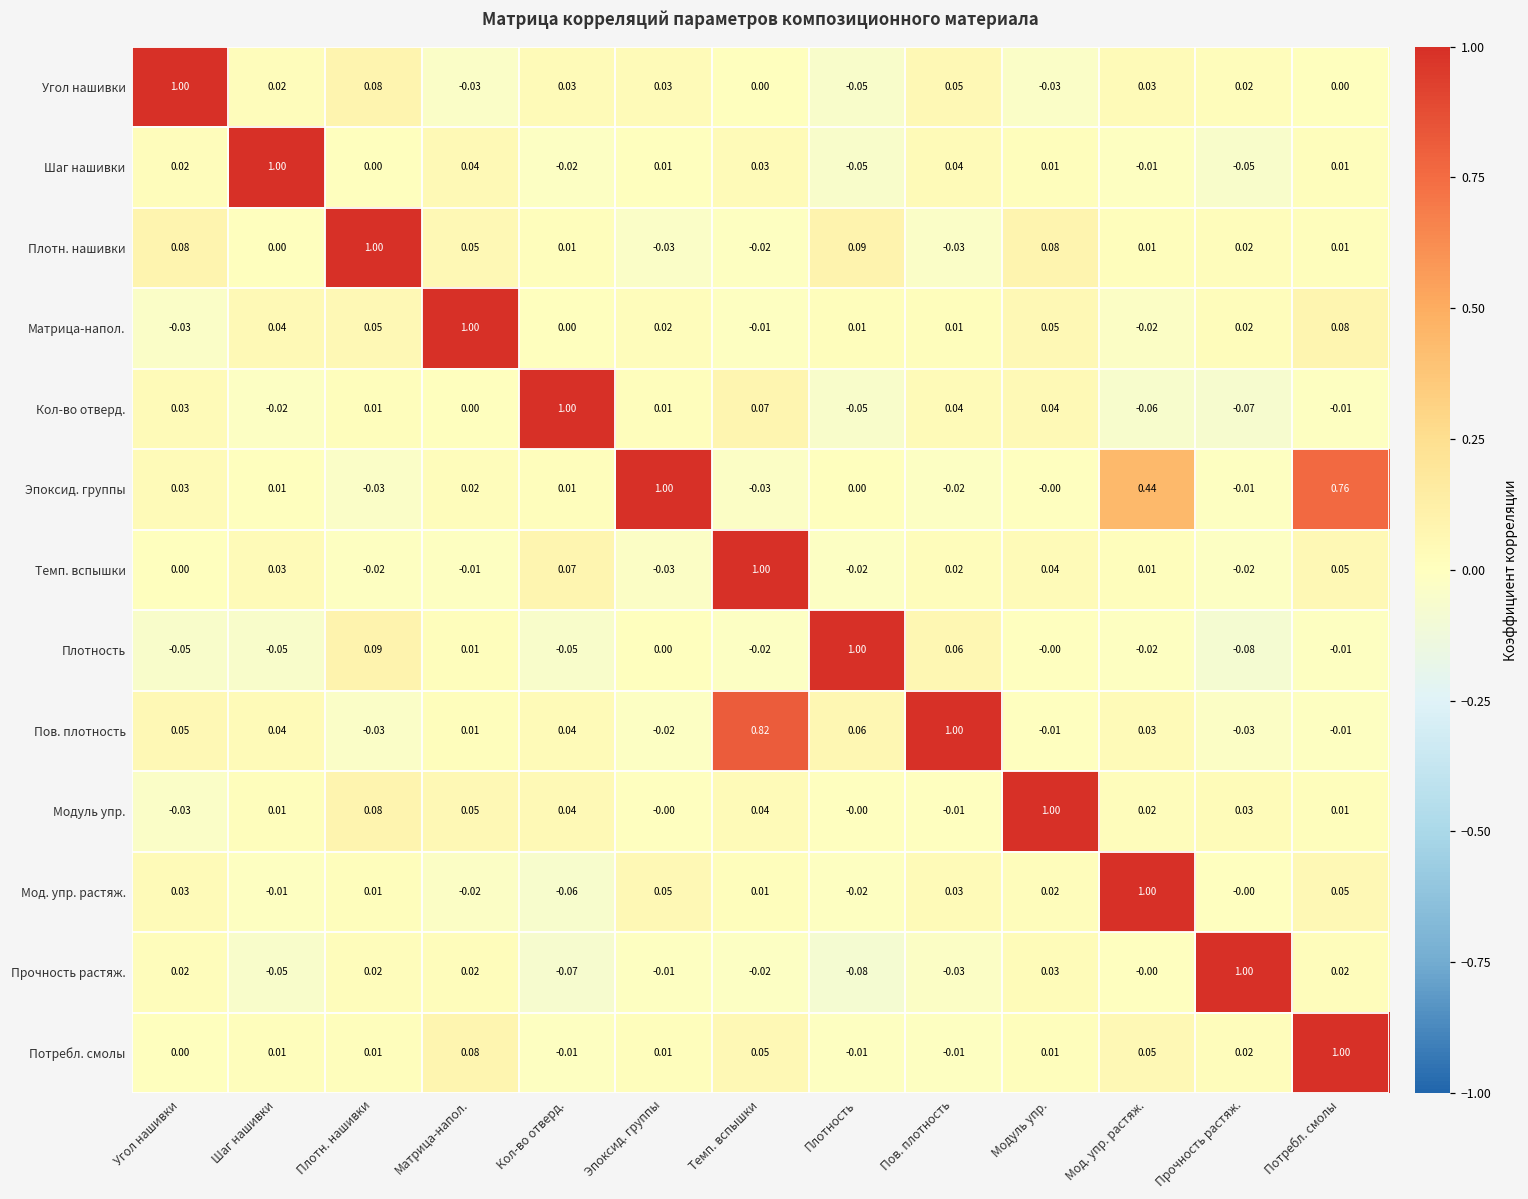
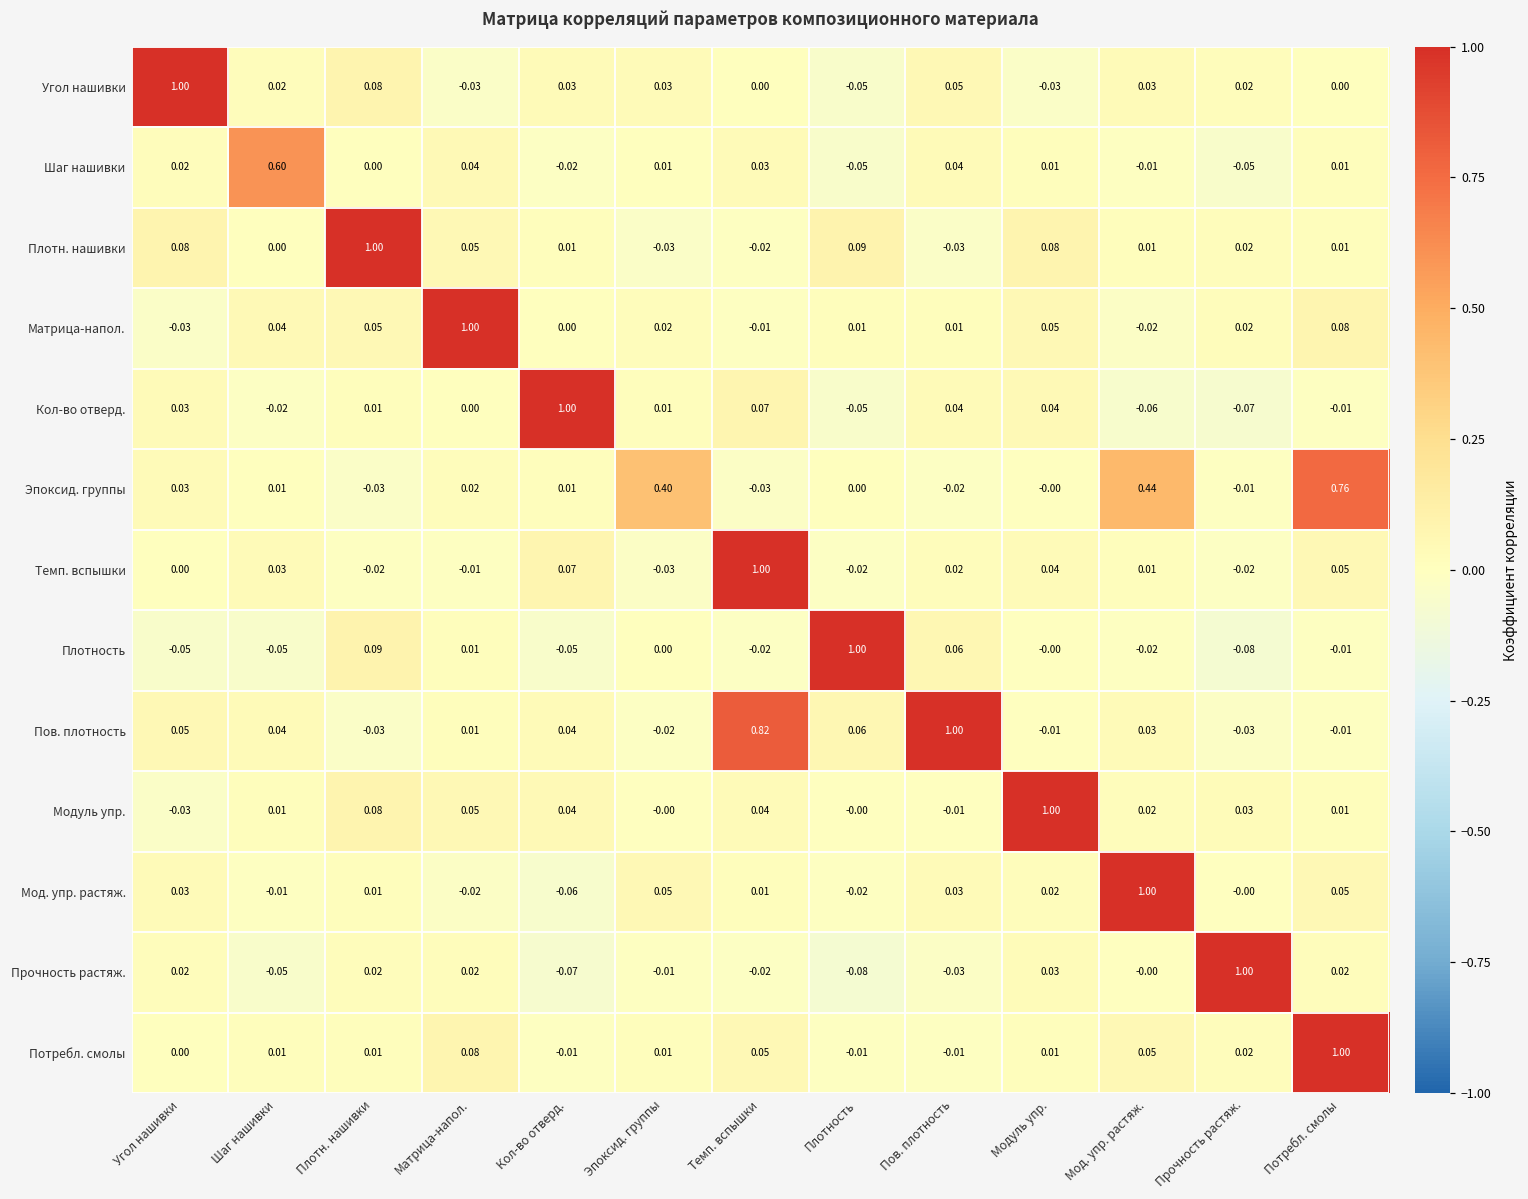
  {
    "Угол нашивки": {
      "Угол нашивки": 1.00,
      "Шаг нашивки": 0.02,
      "Плотн. нашивки": 0.08,
      "Матрица-напол.": -0.03,
      "Кол-во отверд.": 0.03,
      "Эпоксид. группы": 0.03,
      "Темп. вспышки": 0.00,
      "Плотность": -0.05,
      "Пов. плотность": 0.05,
      "Модуль упр.": -0.03,
      "Мод. упр. растяж.": 0.03,
      "Прочность растяж.": 0.02,
      "Потребл. смолы": 0.00
    },
    "Шаг нашивки": {
      "Угол нашивки": 0.02,
-     "Шаг нашивки": 1.00,
+     "Шаг нашивки": 0.60,
      "Плотн. нашивки": 0.00,
      "Матрица-напол.": 0.04,
      "Кол-во отверд.": -0.02,
      "Эпоксид. группы": 0.01,
      "Темп. вспышки": 0.03,
      "Плотность": -0.05,
      "Пов. плотность": 0.04,
      "Модуль упр.": 0.01,
      "Мод. упр. растяж.": -0.01,
      "Прочность растяж.": -0.05,
      "Потребл. смолы": 0.01
    },
    "Плотн. нашивки": {
      "Угол нашивки": 0.08,
      "Шаг нашивки": 0.00,
      "Плотн. нашивки": 1.00,
      "Матрица-напол.": 0.05,
      "Кол-во отверд.": 0.01,
      "Эпоксид. группы": -0.03,
      "Темп. вспышки": -0.02,
      "Плотность": 0.09,
      "Пов. плотность": -0.03,
      "Модуль упр.": 0.08,
      "Мод. упр. растяж.": 0.01,
      "Прочность растяж.": 0.02,
      "Потребл. смолы": 0.01
    },
    "Матрица-напол.": {
      "Угол нашивки": -0.03,
      "Шаг нашивки": 0.04,
      "Плотн. нашивки": 0.05,
      "Матрица-напол.": 1.00,
      "Кол-во отверд.": 0.00,
      "Эпоксид. группы": 0.02,
      "Темп. вспышки": -0.01,
      "Плотность": 0.01,
      "Пов. плотность": 0.01,
      "Модуль упр.": 0.05,
      "Мод. упр. растяж.": -0.02,
      "Прочность растяж.": 0.02,
      "Потребл. смолы": 0.08
    },
    "Кол-во отверд.": {
      "Угол нашивки": 0.03,
      "Шаг нашивки": -0.02,
      "Плотн. нашивки": 0.01,
      "Матрица-напол.": 0.00,
      "Кол-во отверд.": 1.00,
      "Эпоксид. группы": 0.01,
      "Темп. вспышки": 0.07,
      "Плотность": -0.05,
      "Пов. плотность": 0.04,
      "Модуль упр.": 0.04,
      "Мод. упр. растяж.": -0.06,
      "Прочность растяж.": -0.07,
      "Потребл. смолы": -0.01
    },
    "Эпоксид. группы": {
      "Угол нашивки": 0.03,
      "Шаг нашивки": 0.01,
      "Плотн. нашивки": -0.03,
      "Матрица-напол.": 0.02,
      "Кол-во отверд.": 0.01,
-     "Эпоксид. группы": 1.00,
+     "Эпоксид. группы": 0.40,
      "Темп. вспышки": -0.03,
      "Плотность": 0.00,
      "Пов. плотность": -0.02,
      "Модуль упр.": -0.00,
      "Мод. упр. растяж.": 0.44,
      "Прочность растяж.": -0.01,
      "Потребл. смолы": 0.76
    },
    "Темп. вспышки": {
      "Угол нашивки": 0.00,
      "Шаг нашивки": 0.03,
      "Плотн. нашивки": -0.02,
      "Матрица-напол.": -0.01,
      "Кол-во отверд.": 0.07,
      "Эпоксид. группы": -0.03,
      "Темп. вспышки": 1.00,
      "Плотность": -0.02,
      "Пов. плотность": 0.02,
      "Модуль упр.": 0.04,
      "Мод. упр. растяж.": 0.01,
      "Прочность растяж.": -0.02,
      "Потребл. смолы": 0.05
    },
    "Плотность": {
      "Угол нашивки": -0.05,
      "Шаг нашивки": -0.05,
      "Плотн. нашивки": 0.09,
      "Матрица-напол.": 0.01,
      "Кол-во отверд.": -0.05,
      "Эпоксид. группы": 0.00,
      "Темп. вспышки": -0.02,
      "Плотность": 1.00,
      "Пов. плотность": 0.06,
      "Модуль упр.": -0.00,
      "Мод. упр. растяж.": -0.02,
      "Прочность растяж.": -0.08,
      "Потребл. смолы": -0.01
    },
    "Пов. плотность": {
      "Угол нашивки": 0.05,
      "Шаг нашивки": 0.04,
      "Плотн. нашивки": -0.03,
      "Матрица-напол.": 0.01,
      "Кол-во отверд.": 0.04,
      "Эпоксид. группы": -0.02,
      "Темп. вспышки": 0.82,
      "Плотность": 0.06,
      "Пов. плотность": 1.00,
      "Модуль упр.": -0.01,
      "Мод. упр. растяж.": 0.03,
      "Прочность растяж.": -0.03,
      "Потребл. смолы": -0.01
    },
    "Модуль упр.": {
      "Угол нашивки": -0.03,
      "Шаг нашивки": 0.01,
      "Плотн. нашивки": 0.08,
      "Матрица-напол.": 0.05,
      "Кол-во отверд.": 0.04,
      "Эпоксид. группы": -0.00,
      "Темп. вспышки": 0.04,
      "Плотность": -0.00,
      "Пов. плотность": -0.01,
      "Модуль упр.": 1.00,
      "Мод. упр. растяж.": 0.02,
      "Прочность растяж.": 0.03,
      "Потребл. смолы": 0.01
    },
    "Мод. упр. растяж.": {
      "Угол нашивки": 0.03,
      "Шаг нашивки": -0.01,
      "Плотн. нашивки": 0.01,
      "Матрица-напол.": -0.02,
      "Кол-во отверд.": -0.06,
      "Эпоксид. группы": 0.05,
      "Темп. вспышки": 0.01,
      "Плотность": -0.02,
      "Пов. плотность": 0.03,
      "Модуль упр.": 0.02,
      "Мод. упр. растяж.": 1.00,
      "Прочность растяж.": -0.00,
      "Потребл. смолы": 0.05
    },
    "Прочность растяж.": {
      "Угол нашивки": 0.02,
      "Шаг нашивки": -0.05,
      "Плотн. нашивки": 0.02,
      "Матрица-напол.": 0.02,
      "Кол-во отверд.": -0.07,
      "Эпоксид. группы": -0.01,
      "Темп. вспышки": -0.02,
      "Плотность": -0.08,
      "Пов. плотность": -0.03,
      "Модуль упр.": 0.03,
      "Мод. упр. растяж.": -0.00,
      "Прочность растяж.": 1.00,
      "Потребл. смолы": 0.02
    },
    "Потребл. смолы": {
      "Угол нашивки": 0.00,
      "Шаг нашивки": 0.01,
      "Плотн. нашивки": 0.01,
      "Матрица-напол.": 0.08,
      "Кол-во отверд.": -0.01,
      "Эпоксид. группы": 0.01,
      "Темп. вспышки": 0.05,
      "Плотность": -0.01,
      "Пов. плотность": -0.01,
      "Модуль упр.": 0.01,
      "Мод. упр. растяж.": 0.05,
      "Прочность растяж.": 0.02,
      "Потребл. смолы": 1.00
    }
  }
